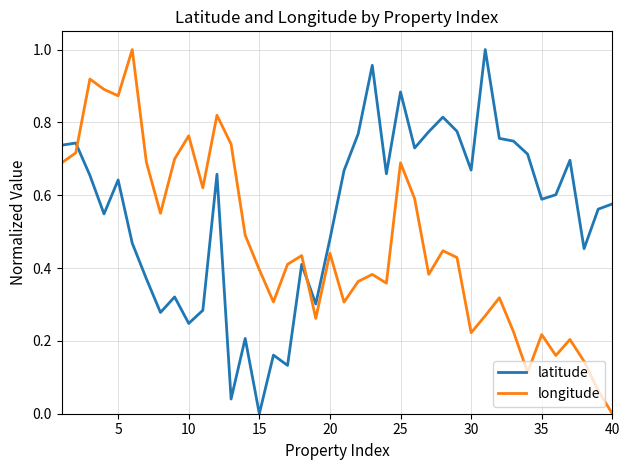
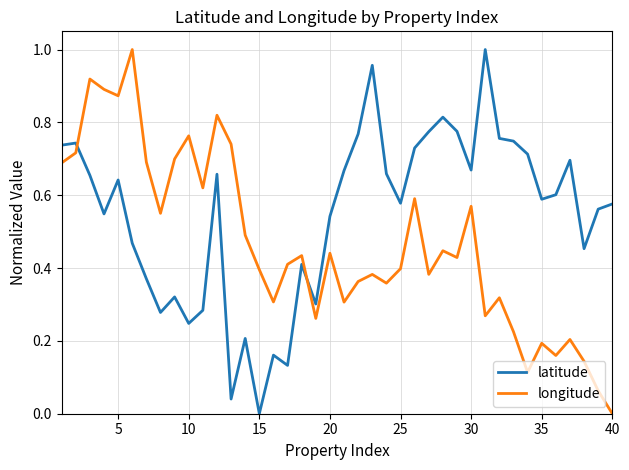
  {
    "latitude": {
      "5": 0.64,
      "10": 0.25,
      "15": 0.00,
-     "20": 0.48,
-     "25": 0.88,
+     "20": 0.54,
+     "25": 0.58,
      "30": 0.67,
      "35": 0.59,
      "40": 0.58
    },
    "longitude": {
      "5": 0.87,
      "10": 0.76,
      "15": 0.40,
      "20": 0.44,
-     "25": 0.69,
-     "30": 0.22,
-     "35": 0.22,
+     "25": 0.40,
+     "30": 0.57,
+     "35": 0.19,
      "40": 0.00
    }
  }
